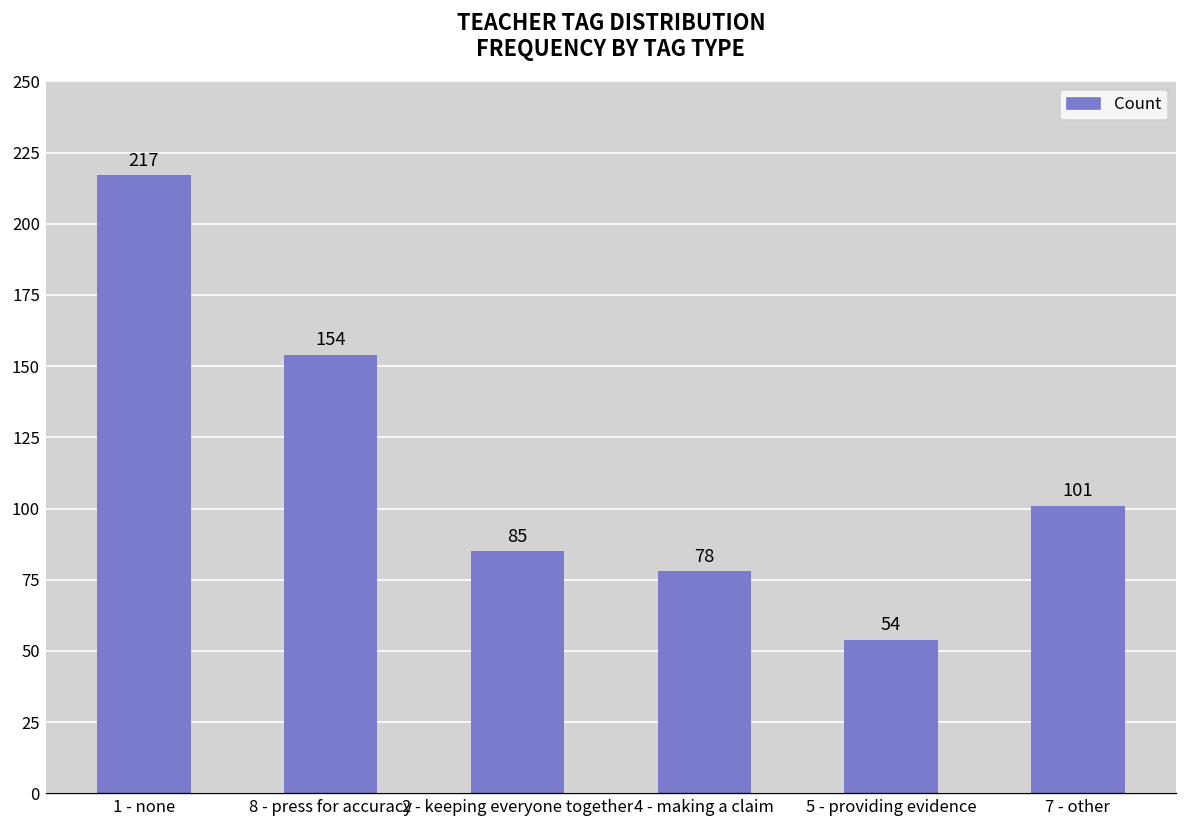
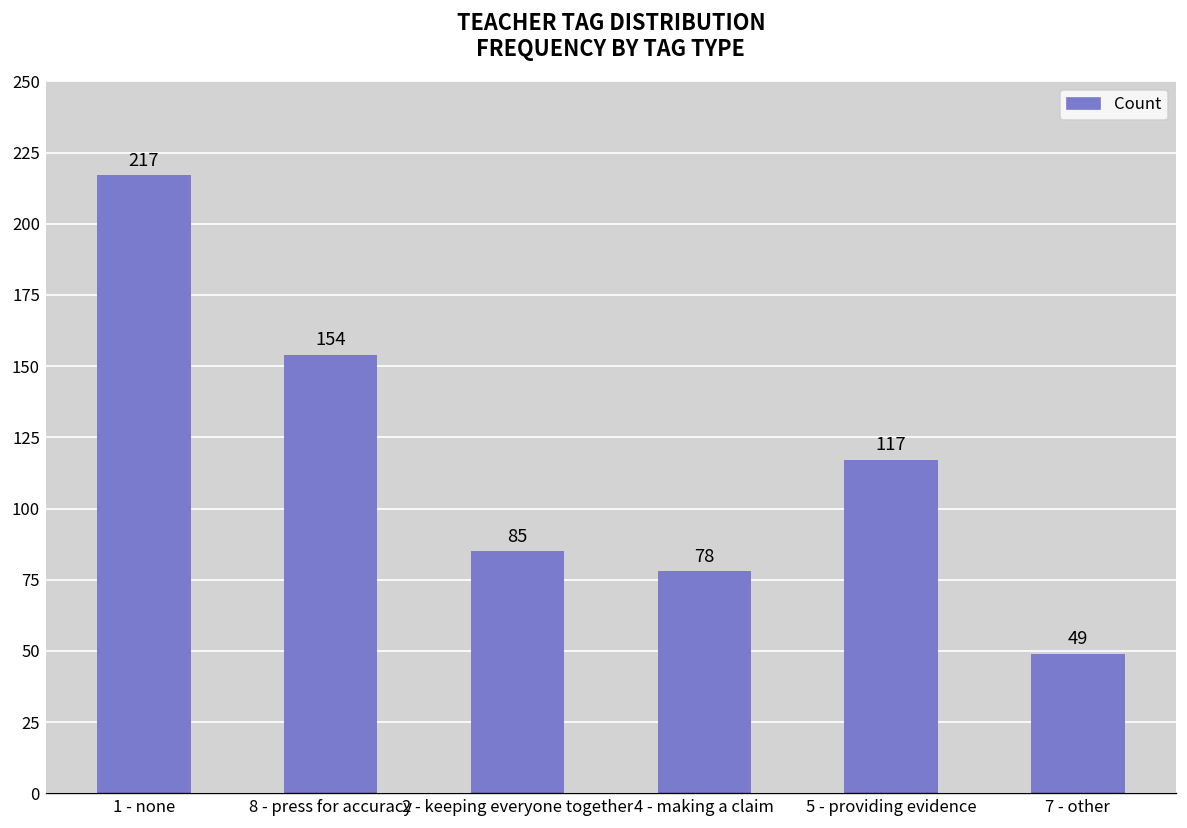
  {
    "1 - none": 217,
    "8 - press for accuracy": 154,
    "2 - keeping everyone together": 85,
    "4 - making a claim": 78,
-   "5 - providing evidence": 54,
-   "7 - other": 101
+   "5 - providing evidence": 117,
+   "7 - other": 49
  }
